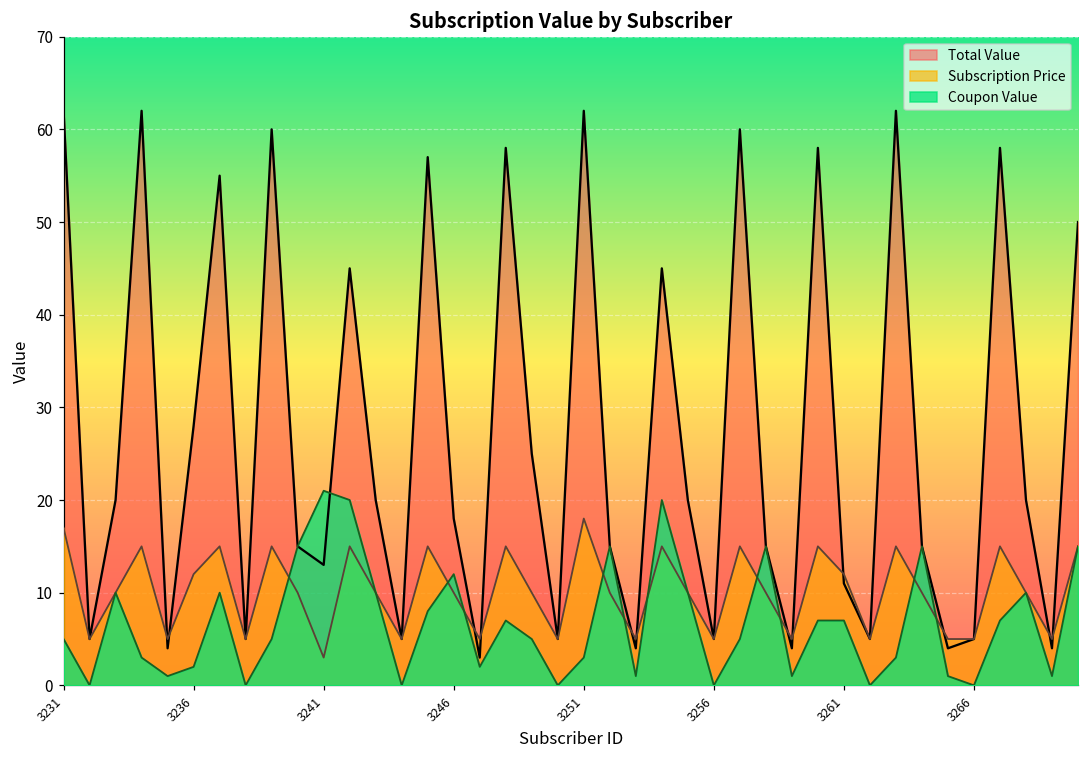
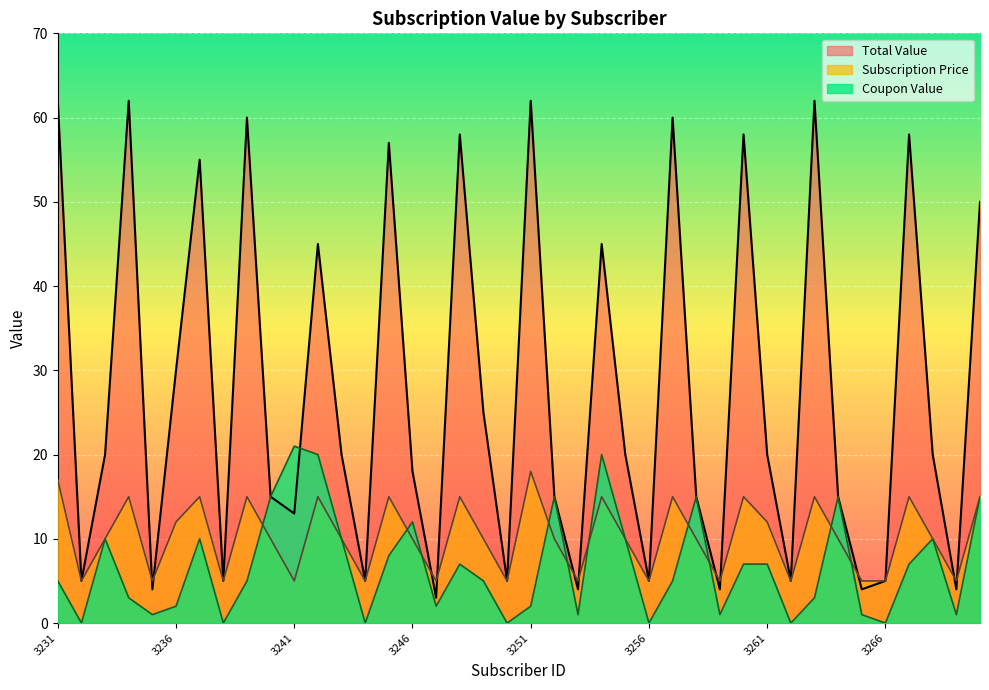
  {
    "Total Value": {
      "3231": 62,
-     "3236": 28,
+     "3236": 30,
      "3241": 13,
      "3246": 18,
      "3251": 62,
-     "3261": 11
+     "3261": 20
    },
    "Subscription Price": {
      "3231": 17,
      "3236": 12,
-     "3241": 3,
+     "3241": 5,
      "3246": 10,
      "3251": 18,
      "3261": 12
    },
    "Coupon Value": {
      "3231": 5,
      "3236": 2,
      "3241": 21,
      "3246": 12,
-     "3251": 3,
+     "3251": 2,
      "3256": 0,
      "3261": 7,
      "3266": 0
    }
  }
